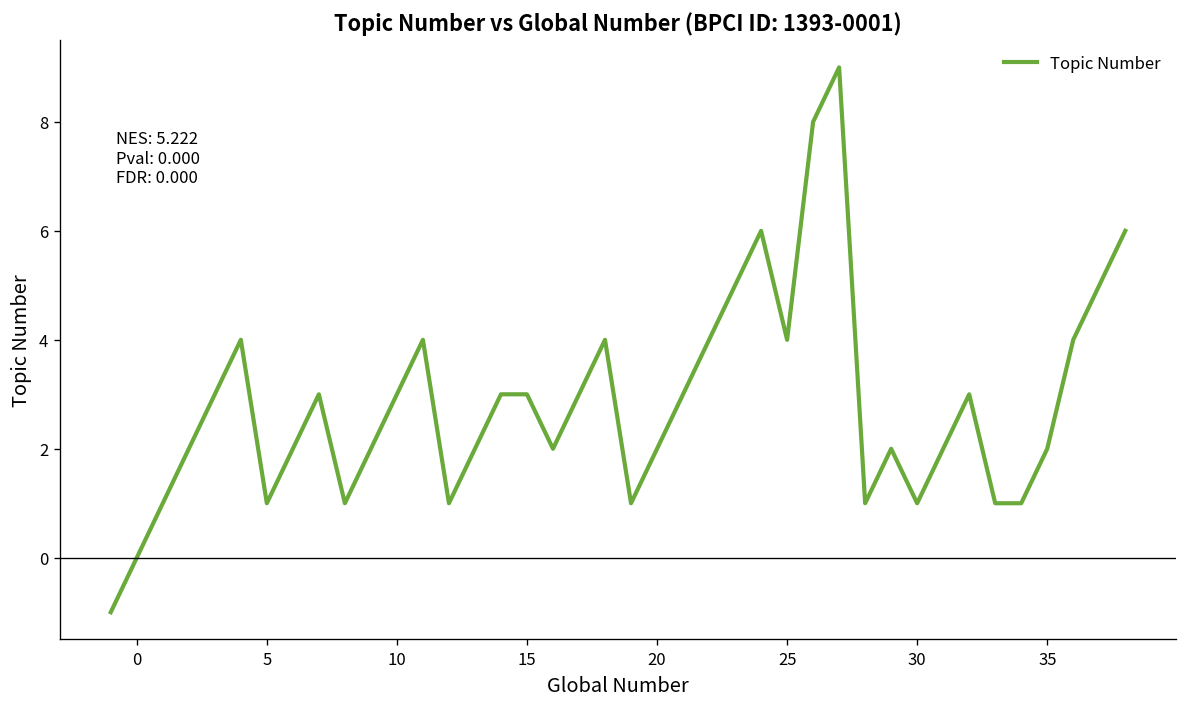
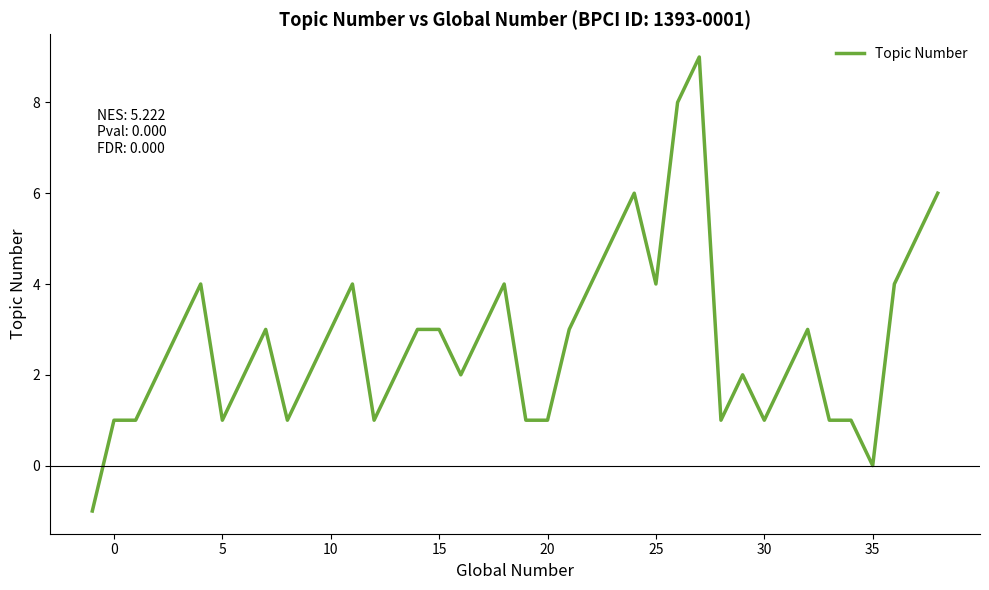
  {
-   "0": 0,
+   "0": 1,
    "5": 1,
    "10": 3,
    "15": 3,
-   "20": 2,
+   "20": 1,
    "25": 4,
    "30": 1,
-   "35": 2
+   "35": 0
  }
